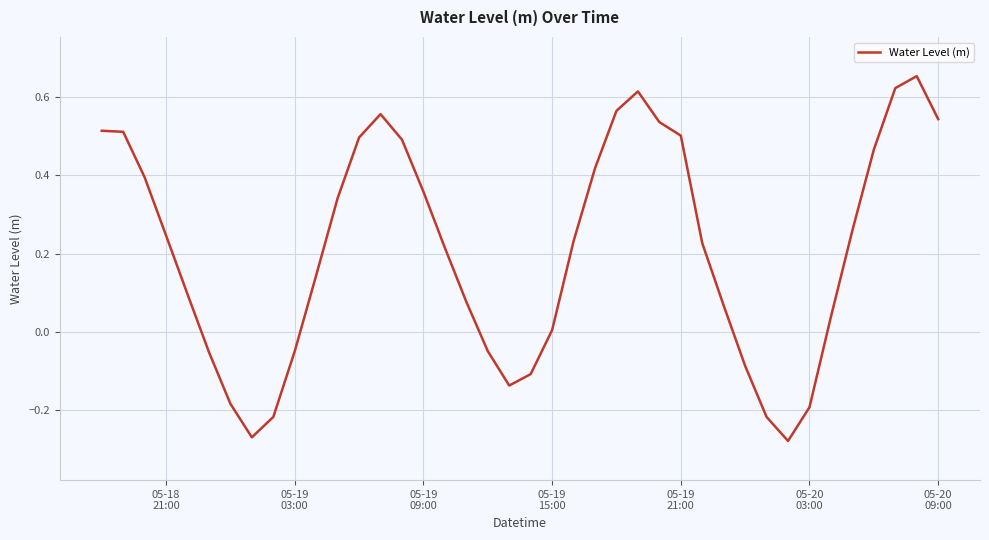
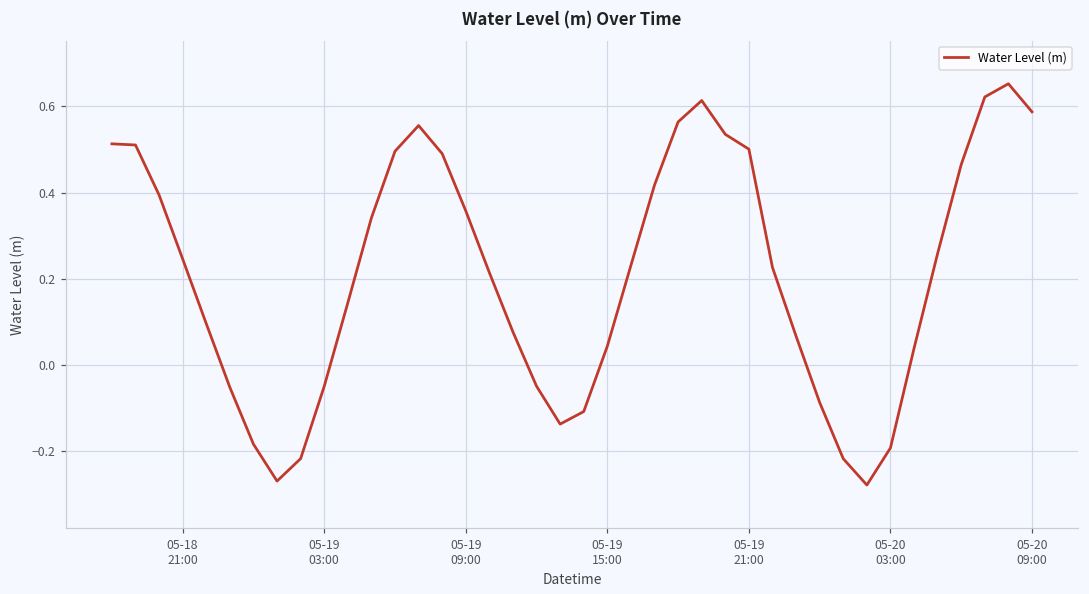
  {
    "05-18 21:00": 0.25,
    "05-19 03:00": -0.05,
    "05-19 09:00": 0.36,
-   "05-19 15:00": 0.00,
+   "05-19 15:00": 0.04,
    "05-19 21:00": 0.50,
    "05-20 03:00": -0.19,
-   "05-20 09:00": 0.54
+   "05-20 09:00": 0.59
  }
